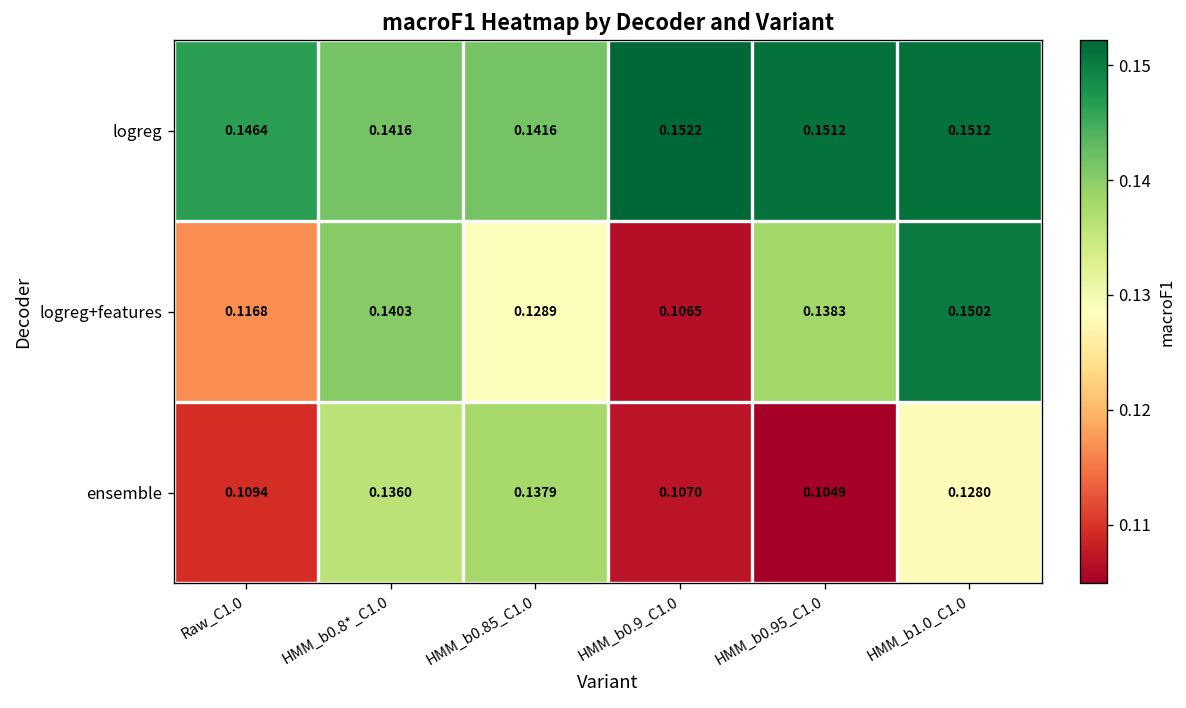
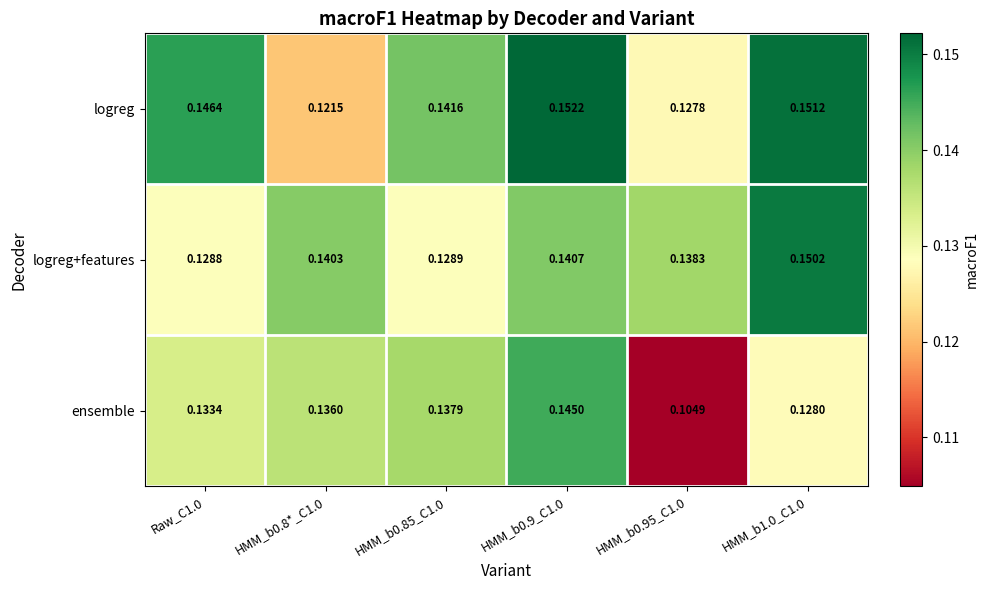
  {
    "logreg": {
      "Raw_C1.0": 0.1464,
-     "HMM_b0.8*_C1.0": 0.1416,
+     "HMM_b0.8*_C1.0": 0.1215,
      "HMM_b0.85_C1.0": 0.1416,
      "HMM_b0.9_C1.0": 0.1522,
-     "HMM_b0.95_C1.0": 0.1512,
+     "HMM_b0.95_C1.0": 0.1278,
      "HMM_b1.0_C1.0": 0.1512
    },
    "logreg+features": {
-     "Raw_C1.0": 0.1168,
+     "Raw_C1.0": 0.1288,
      "HMM_b0.8*_C1.0": 0.1403,
      "HMM_b0.85_C1.0": 0.1289,
-     "HMM_b0.9_C1.0": 0.1065,
+     "HMM_b0.9_C1.0": 0.1407,
      "HMM_b0.95_C1.0": 0.1383,
      "HMM_b1.0_C1.0": 0.1502
    },
    "ensemble": {
-     "Raw_C1.0": 0.1094,
+     "Raw_C1.0": 0.1334,
      "HMM_b0.8*_C1.0": 0.1360,
      "HMM_b0.85_C1.0": 0.1379,
-     "HMM_b0.9_C1.0": 0.1070,
+     "HMM_b0.9_C1.0": 0.1450,
      "HMM_b0.95_C1.0": 0.1049,
      "HMM_b1.0_C1.0": 0.1280
    }
  }
